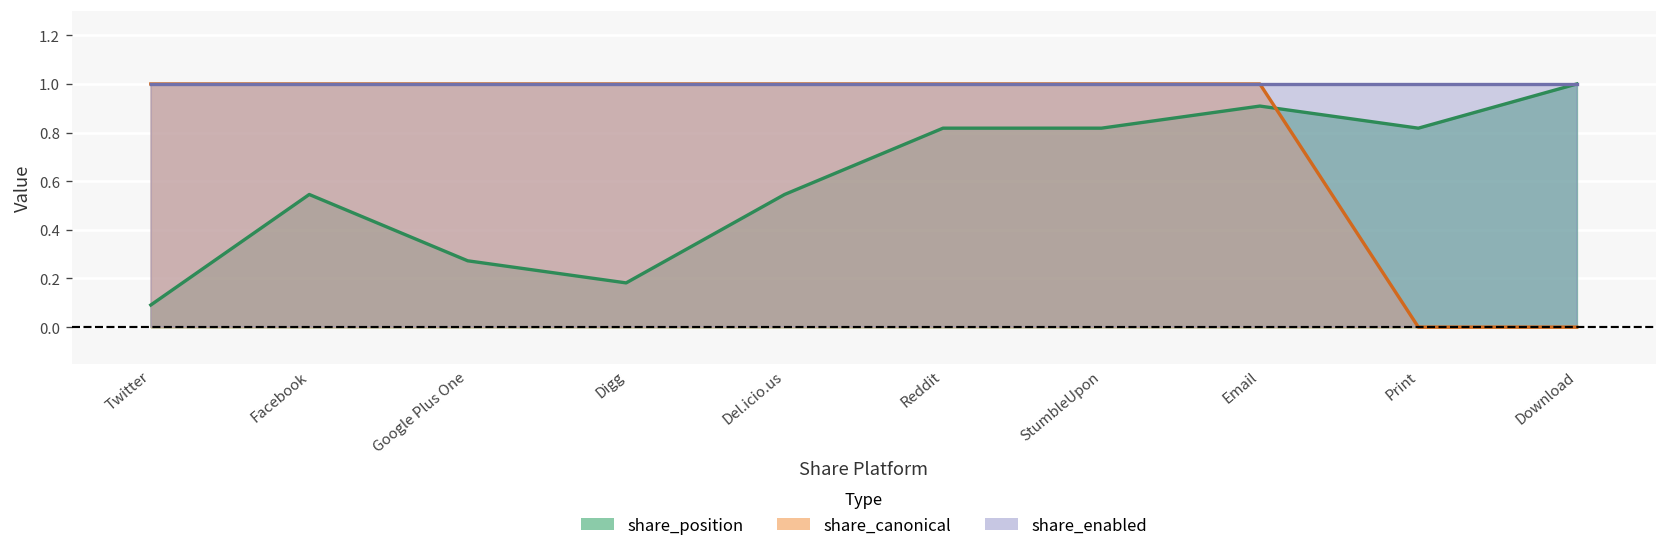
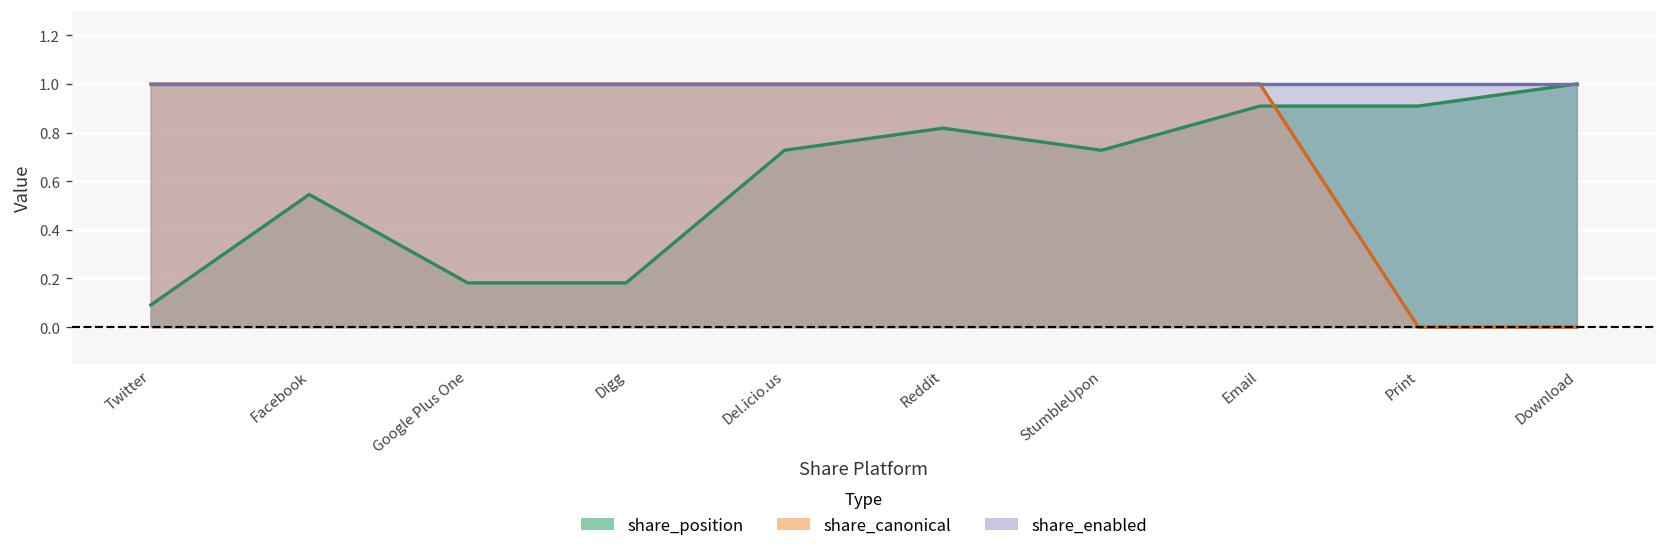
  {
    "share_position": {
      "Twitter": 0.09,
      "Facebook": 0.55,
-     "Google Plus One": 0.27,
+     "Google Plus One": 0.18,
      "Digg": 0.18,
-     "Del.icio.us": 0.55,
+     "Del.icio.us": 0.73,
      "Reddit": 0.82,
-     "StumbleUpon": 0.82,
+     "StumbleUpon": 0.73,
      "Email": 0.91,
-     "Print": 0.82
+     "Print": 0.91
    },
    "share_canonical": {
      "Print": 0.00,
      "Download": 0.00
    },
    "share_enabled": {
      "Print": 1.00
    }
  }
